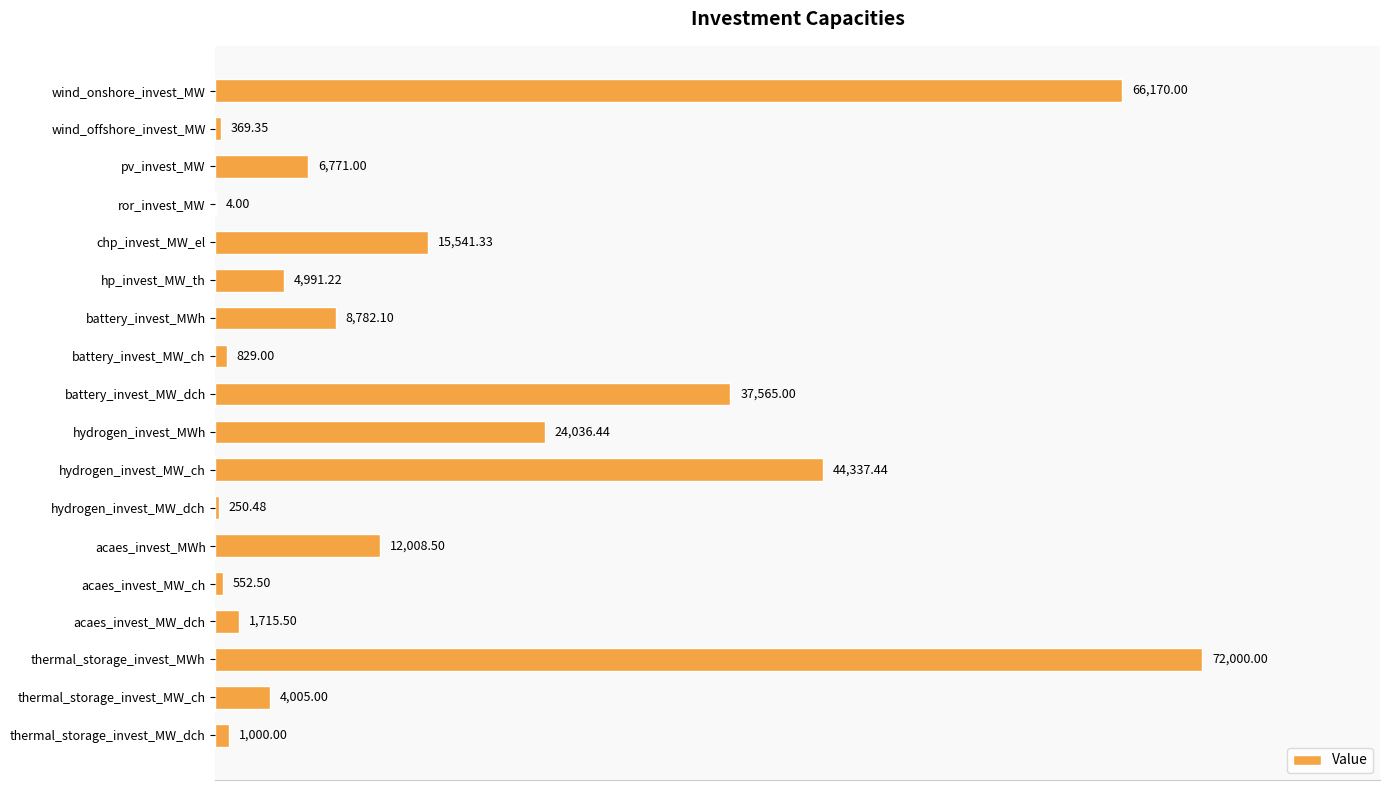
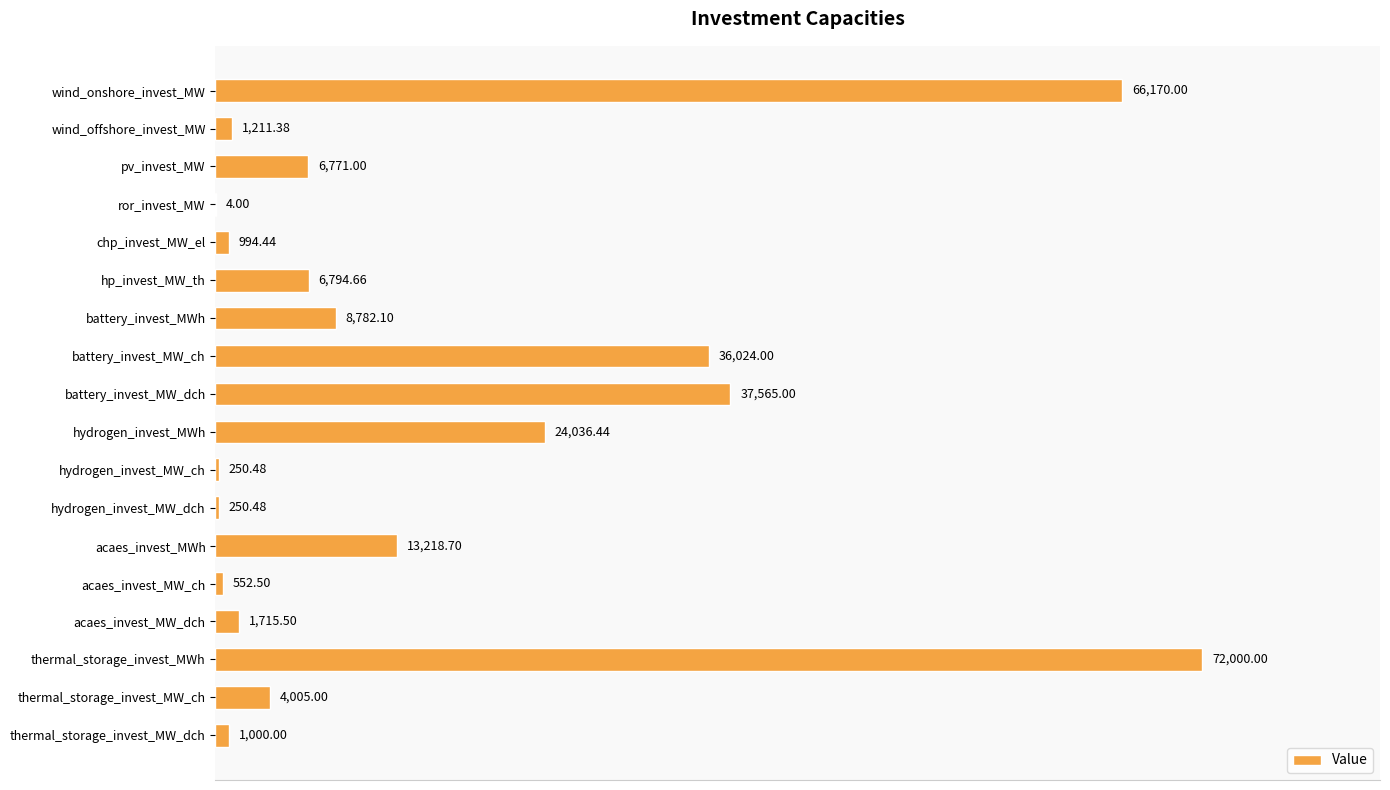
  {
    "wind_onshore_invest_MW": "66,170.00",
-   "wind_offshore_invest_MW": "369.35",
+   "wind_offshore_invest_MW": "1,211.38",
    "pv_invest_MW": "6,771.00",
    "ror_invest_MW": "4.00",
-   "chp_invest_MW_el": "15,541.33",
-   "hp_invest_MW_th": "4,991.22",
+   "chp_invest_MW_el": "994.44",
+   "hp_invest_MW_th": "6,794.66",
    "battery_invest_MWh": "8,782.10",
-   "battery_invest_MW_ch": "829.00",
+   "battery_invest_MW_ch": "36,024.00",
    "battery_invest_MW_dch": "37,565.00",
    "hydrogen_invest_MWh": "24,036.44",
-   "hydrogen_invest_MW_ch": "44,337.44",
+   "hydrogen_invest_MW_ch": "250.48",
    "hydrogen_invest_MW_dch": "250.48",
-   "acaes_invest_MWh": "12,008.50",
+   "acaes_invest_MWh": "13,218.70",
    "acaes_invest_MW_ch": "552.50",
    "acaes_invest_MW_dch": "1,715.50",
    "thermal_storage_invest_MWh": "72,000.00",
    "thermal_storage_invest_MW_ch": "4,005.00",
    "thermal_storage_invest_MW_dch": "1,000.00"
  }
